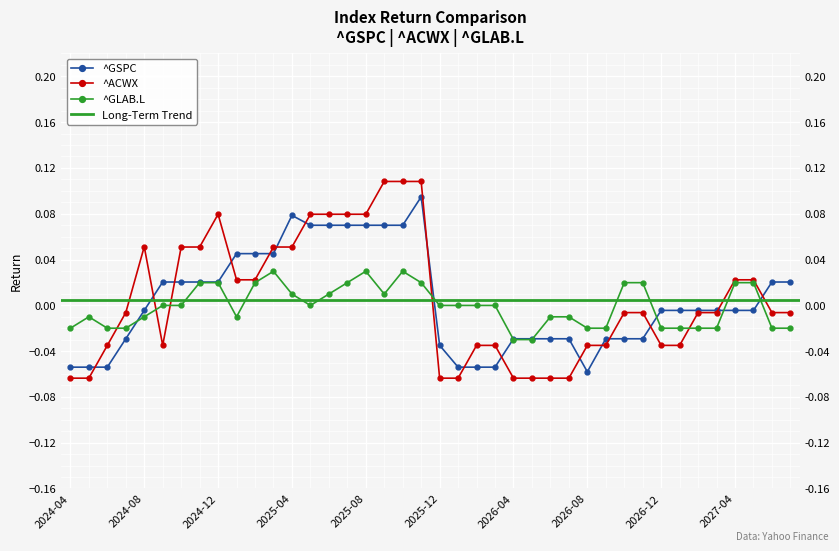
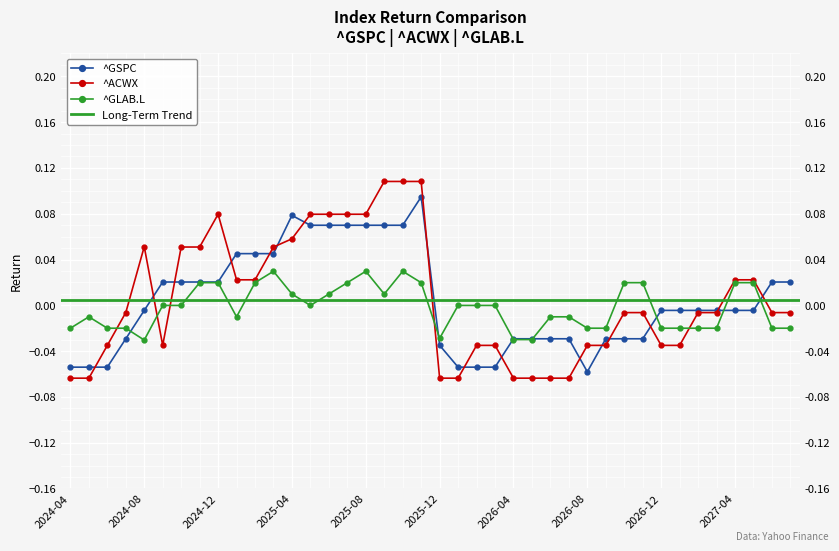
  {
    "^GSPC": {
      "2024-04": -0.054,
      "2024-08": -0.004,
      "2025-04": 0.079,
      "2025-08": 0.070,
      "2025-12": -0.035,
      "2026-08": -0.058,
      "2026-12": -0.004,
      "2027-04": -0.004
    },
    "^ACWX": {
      "2024-04": -0.064,
      "2024-08": 0.051,
      "2024-12": 0.080,
-     "2025-04": 0.051,
+     "2025-04": 0.058,
      "2025-08": 0.080,
      "2025-12": -0.064,
      "2026-04": -0.064,
      "2026-08": -0.035,
      "2026-12": -0.035,
      "2027-04": 0.022
    },
    "^GLAB.L": {
      "2024-04": -0.020,
-     "2024-08": -0.010,
+     "2024-08": -0.030,
      "2025-04": 0.010,
      "2025-08": 0.030,
-     "2025-12": 0.000,
+     "2025-12": -0.029,
      "2026-08": -0.020,
      "2026-12": -0.020,
      "2027-04": 0.020
    }
  }
